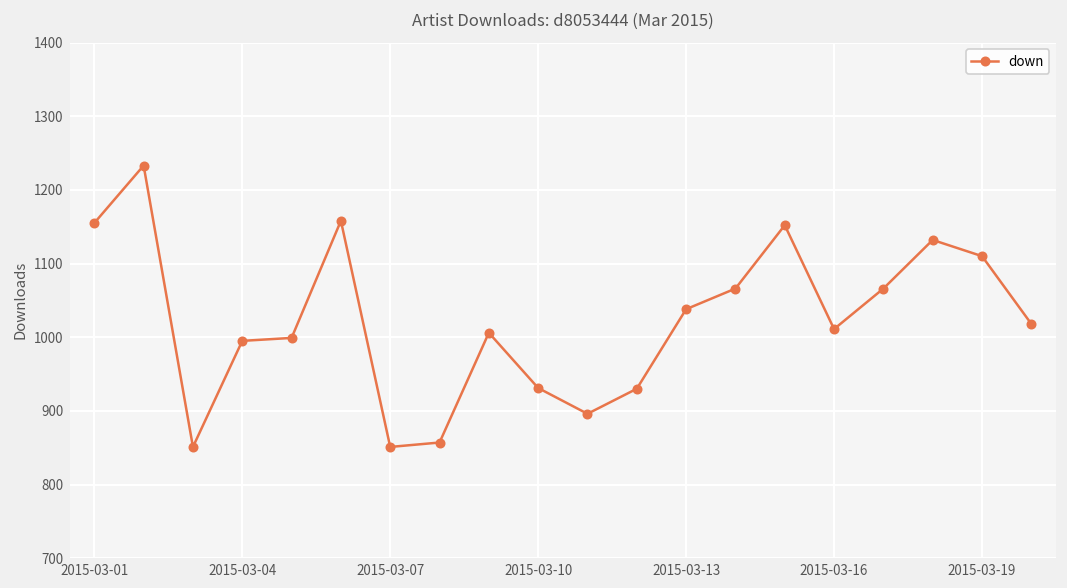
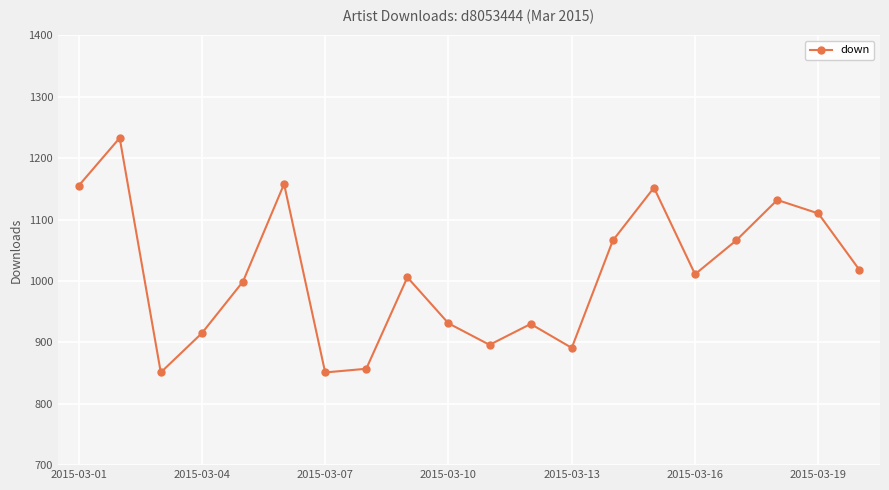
  {
    "2015-03-01": 1160,
-   "2015-03-04": 1000,
+   "2015-03-04": 920,
    "2015-03-07": 850,
    "2015-03-10": 930,
-   "2015-03-13": 1040,
+   "2015-03-13": 890,
    "2015-03-16": 1010,
    "2015-03-19": 1110
  }
